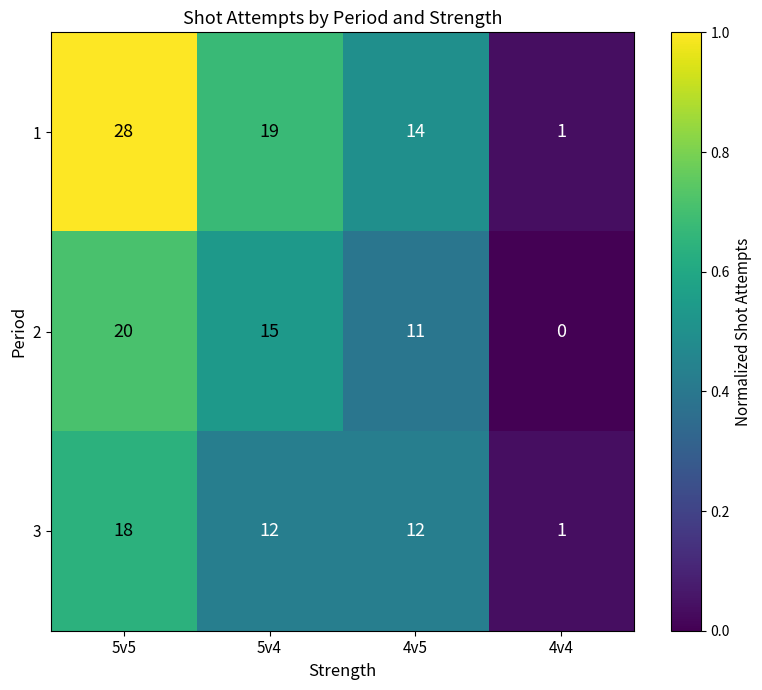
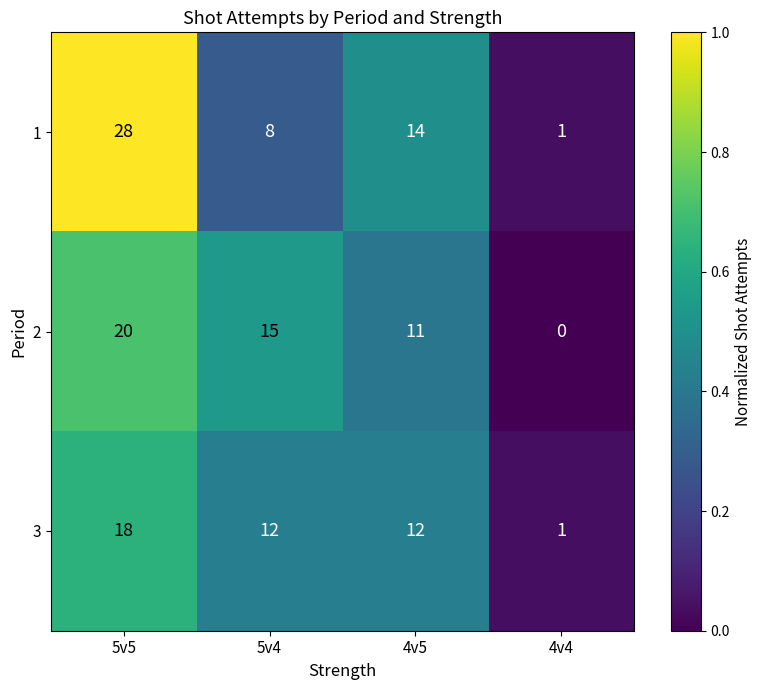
  {
    "1": {
      "5v5": 28,
-     "5v4": 19,
+     "5v4": 8,
      "4v5": 14,
      "4v4": 1
    },
    "2": {
      "5v5": 20,
      "5v4": 15,
      "4v5": 11,
      "4v4": 0
    },
    "3": {
      "5v5": 18,
      "5v4": 12,
      "4v5": 12,
      "4v4": 1
    }
  }
